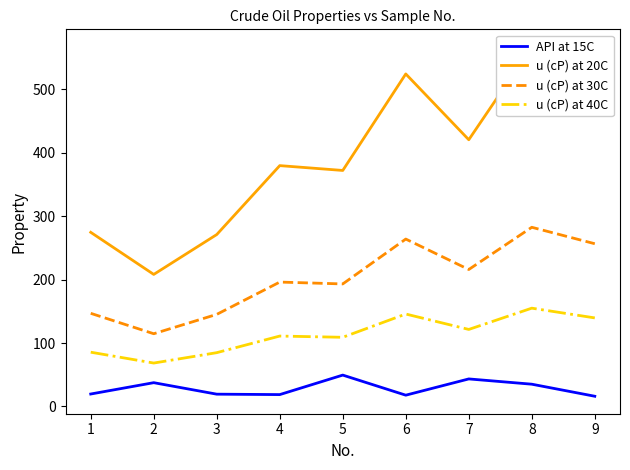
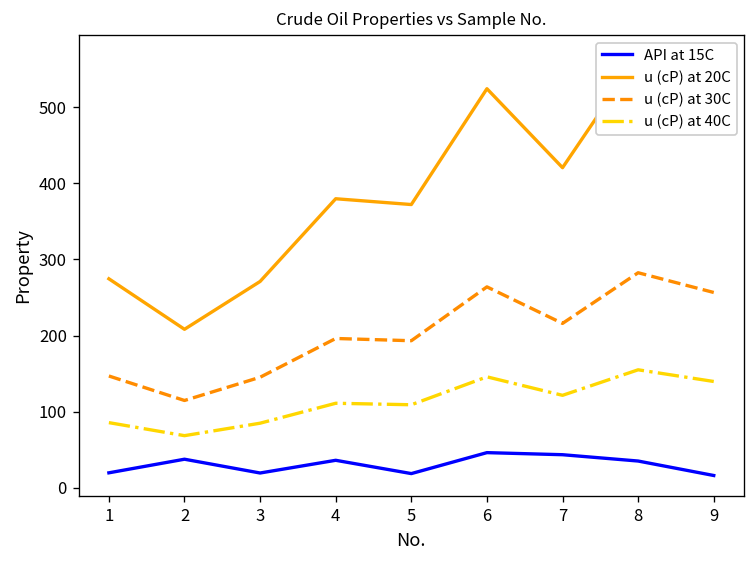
  {
    "API at 15C": {
      "1": 20,
      "2": 40,
      "3": 20,
-     "4": 20,
-     "5": 50,
-     "6": 20,
+     "4": 40,
+     "5": 20,
+     "6": 50,
      "7": 40,
      "8": 40,
      "9": 20
    }
  }
